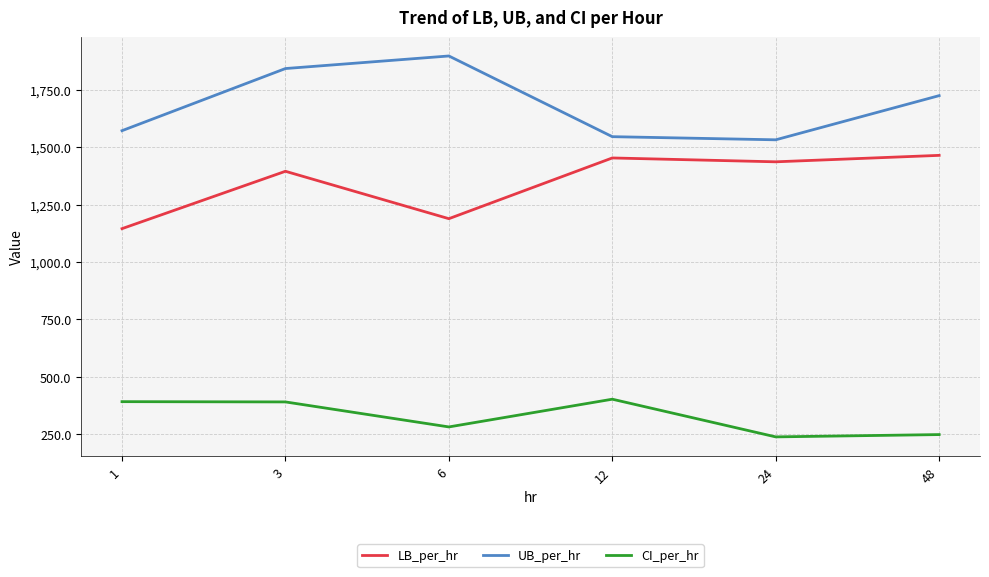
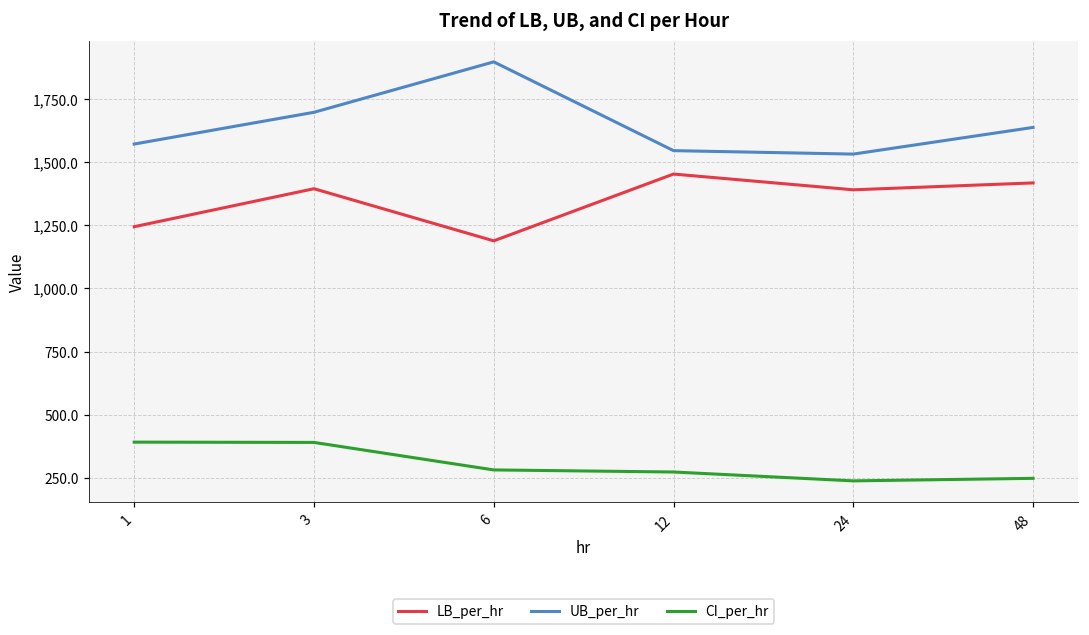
  {
    "LB_per_hr": {
-     "1": "1,150",
+     "1": "1,240",
      "3": "1,400",
      "6": "1,190",
      "12": "1,450",
-     "24": "1,440",
-     "48": "1,460"
+     "24": "1,390",
+     "48": "1,420"
    },
    "UB_per_hr": {
      "1": "1,570",
-     "3": "1,840",
+     "3": "1,700",
      "6": "1,900",
      "12": "1,550",
      "24": "1,530",
-     "48": "1,720"
+     "48": "1,640"
    },
    "CI_per_hr": {
      "1": "390",
      "3": "390",
      "6": "280",
-     "12": "400",
+     "12": "270",
      "24": "240",
      "48": "250"
    }
  }
